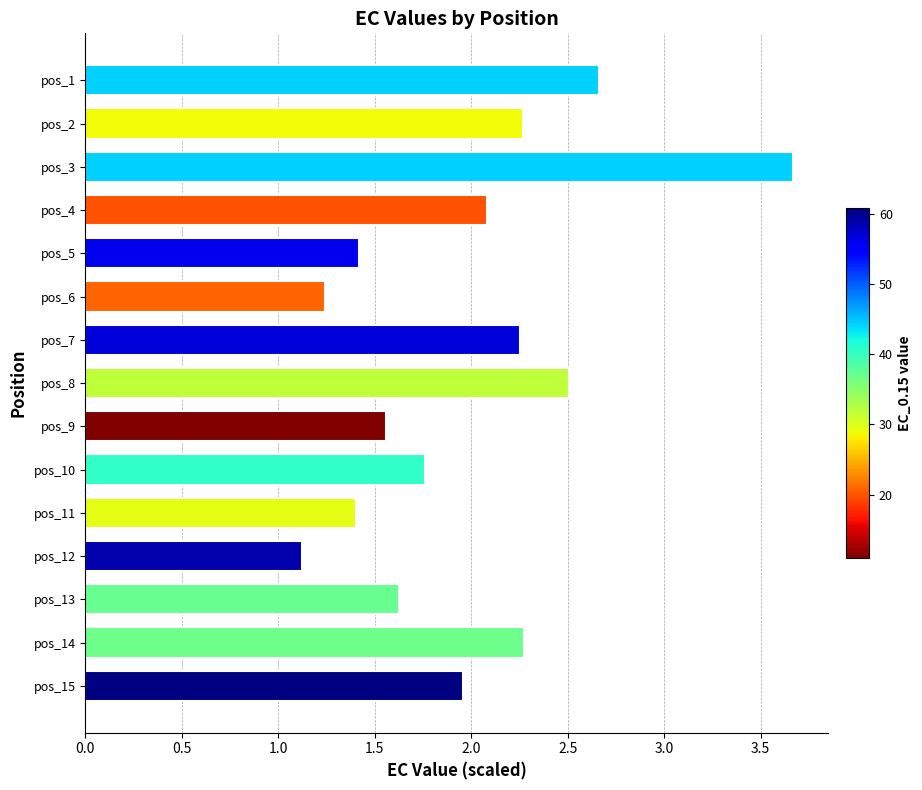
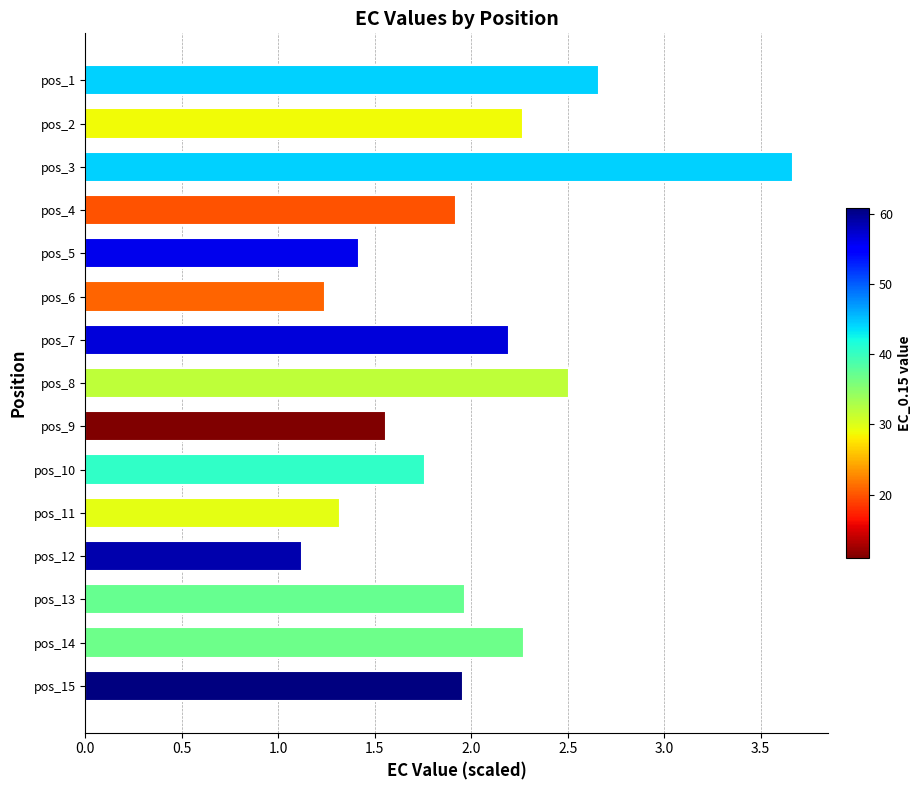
  {
    "pos_1": 2.66,
    "pos_2": 2.27,
    "pos_3": 3.67,
-   "pos_4": 2.08,
+   "pos_4": 1.92,
    "pos_5": 1.42,
    "pos_6": 1.24,
-   "pos_7": 2.25,
+   "pos_7": 2.20,
    "pos_8": 2.50,
    "pos_9": 1.56,
    "pos_10": 1.76,
-   "pos_11": 1.40,
+   "pos_11": 1.32,
    "pos_12": 1.12,
-   "pos_13": 1.63,
+   "pos_13": 1.97,
    "pos_14": 2.28,
    "pos_15": 1.96
  }
